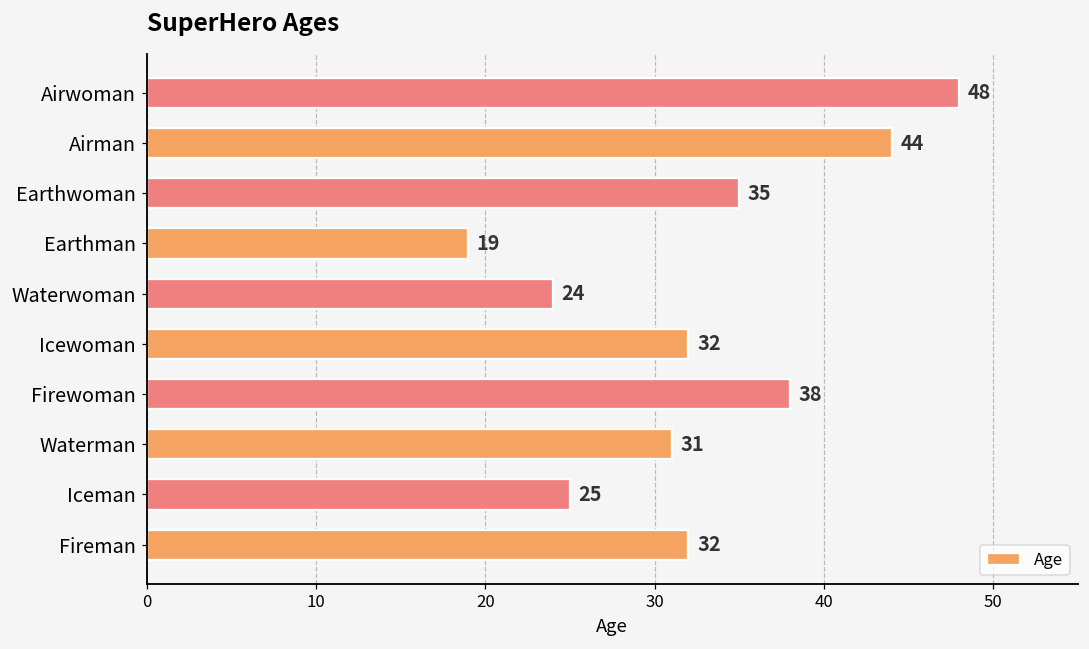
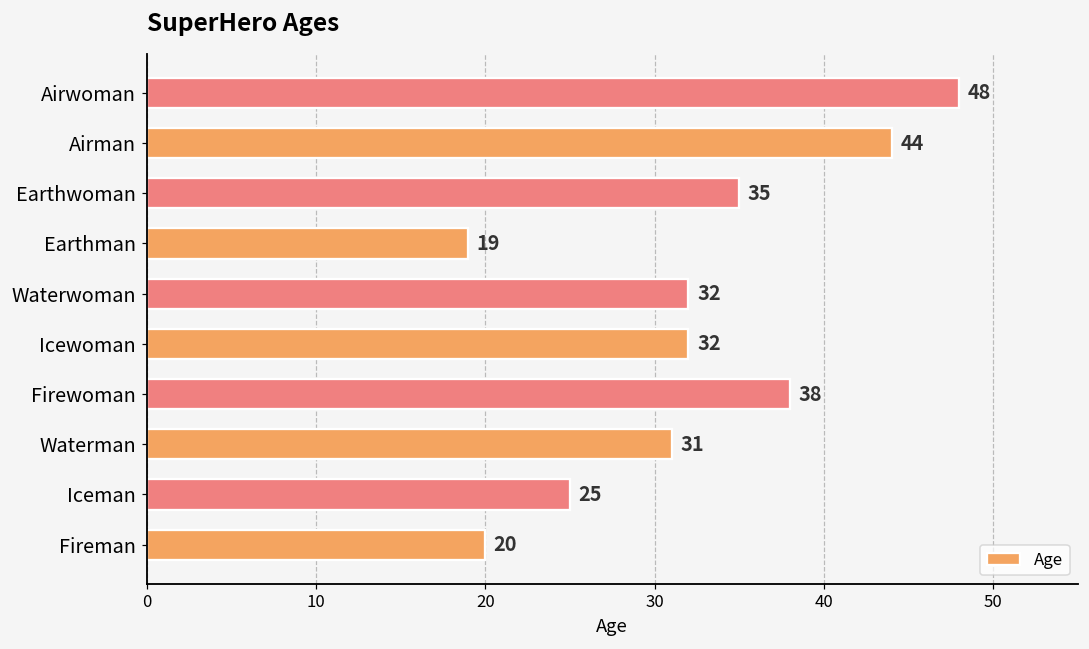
  {
    "Airwoman": 48,
    "Airman": 44,
    "Earthwoman": 35,
    "Earthman": 19,
-   "Waterwoman": 24,
+   "Waterwoman": 32,
    "Icewoman": 32,
    "Firewoman": 38,
    "Waterman": 31,
    "Iceman": 25,
-   "Fireman": 32
+   "Fireman": 20
  }
